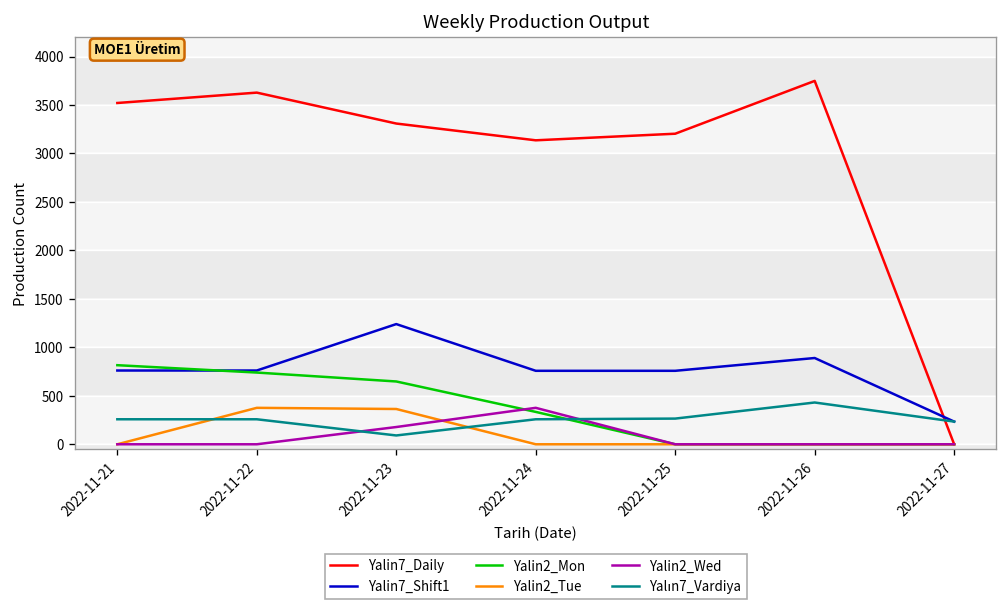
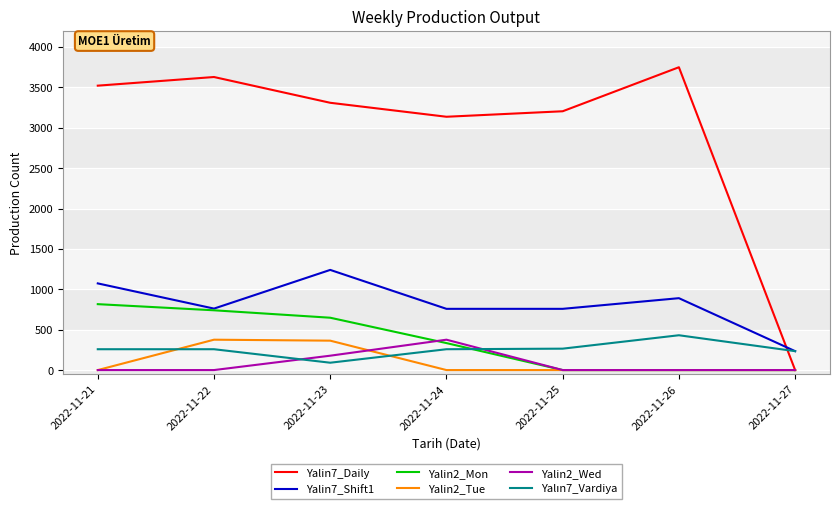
  {
    "Yalin7_Daily": {
      "2022-11-21": 3500,
      "2022-11-22": 3600,
      "2022-11-23": 3300,
      "2022-11-24": 3100,
      "2022-11-25": 3200,
      "2022-11-26": 3700
    },
    "Yalin7_Shift1": {
-     "2022-11-21": 800,
+     "2022-11-21": 1100,
      "2022-11-23": 1200,
      "2022-11-24": 800,
      "2022-11-25": 800,
      "2022-11-26": 900
    },
    "Yalin2_Mon": {
      "2022-11-21": 800,
      "2022-11-23": 600,
      "2022-11-24": 300
    },
    "Yalin2_Tue": {
      "2022-11-22": 400,
      "2022-11-23": 400,
      "2022-11-24": 0
    },
    "Yalin2_Wed": {
      "2022-11-22": 0,
      "2022-11-23": 200,
      "2022-11-24": 400
    },
    "Yalın7_Vardiya": {
      "2022-11-21": 300,
      "2022-11-22": 300,
      "2022-11-23": 100,
      "2022-11-24": 300,
      "2022-11-25": 300,
      "2022-11-26": 400
    }
  }
